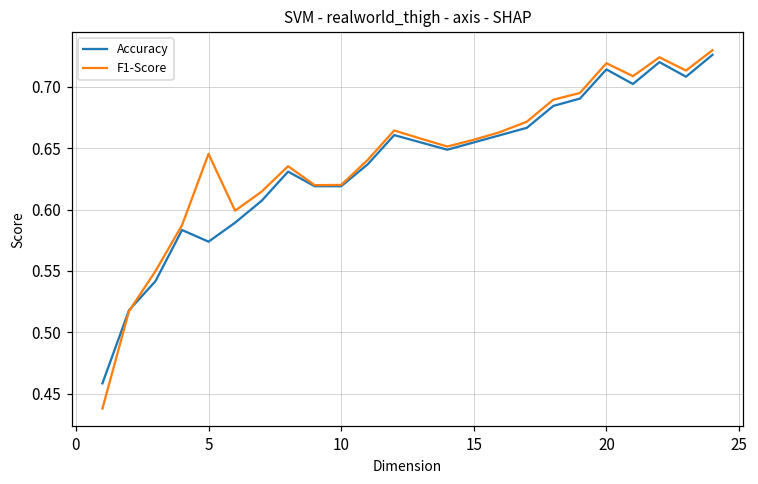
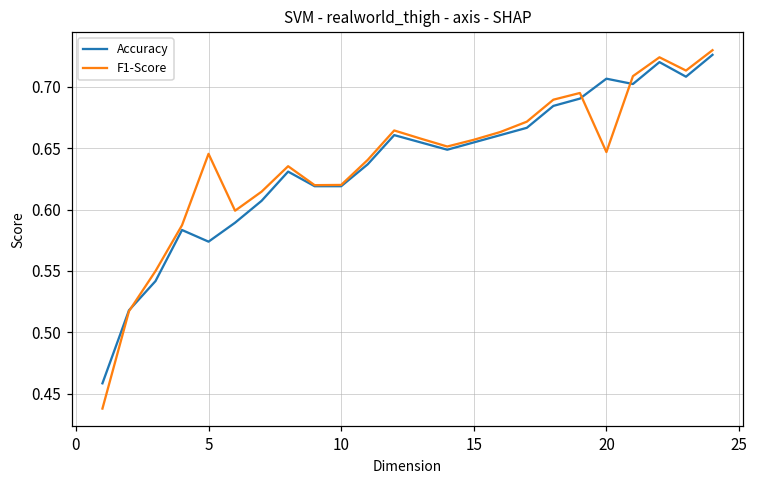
  {
    "Accuracy": {
      "5": 0.574,
-     "20": 0.714
+     "20": 0.707
    },
    "F1-Score": {
      "5": 0.645,
-     "20": 0.719
+     "20": 0.647
    }
  }
